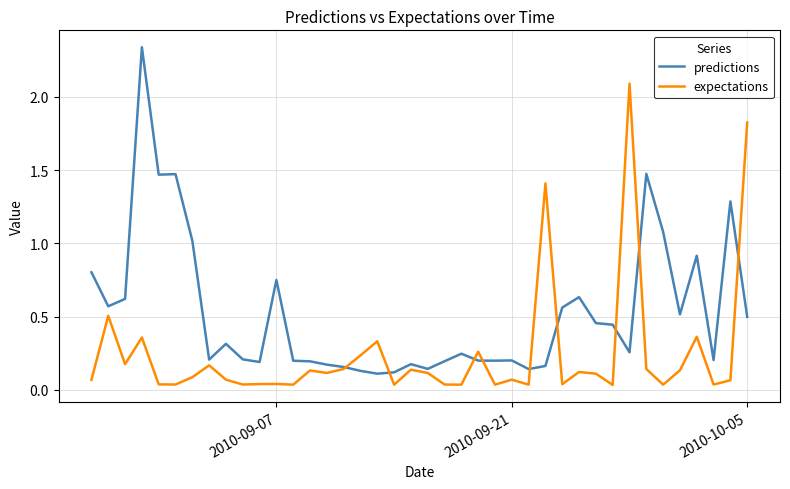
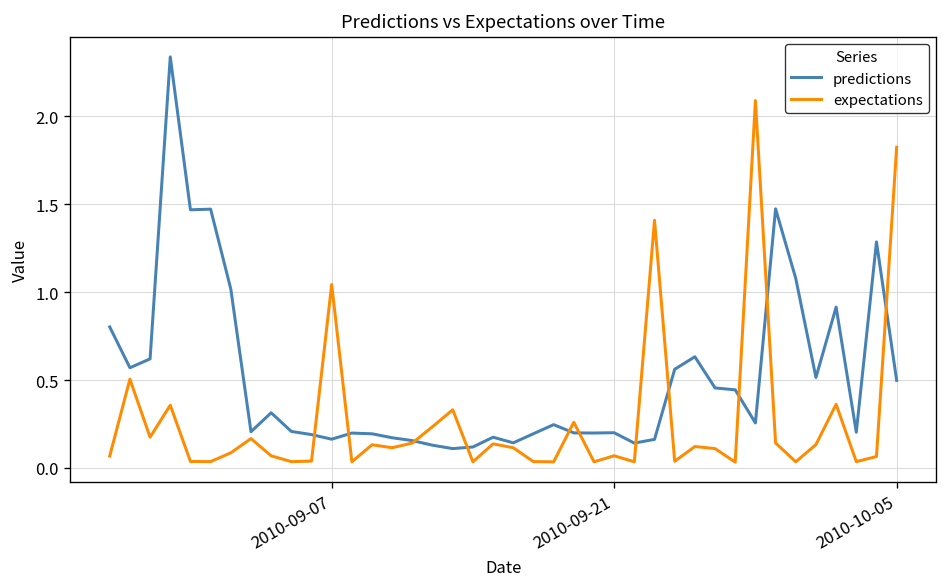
  {
    "predictions": {
-     "2010-09-07": 0.75,
+     "2010-09-07": 0.16,
      "2010-09-21": 0.20,
      "2010-10-05": 0.50
    },
    "expectations": {
-     "2010-09-07": 0.04,
+     "2010-09-07": 1.04,
      "2010-09-21": 0.07,
      "2010-10-05": 1.82
    }
  }
